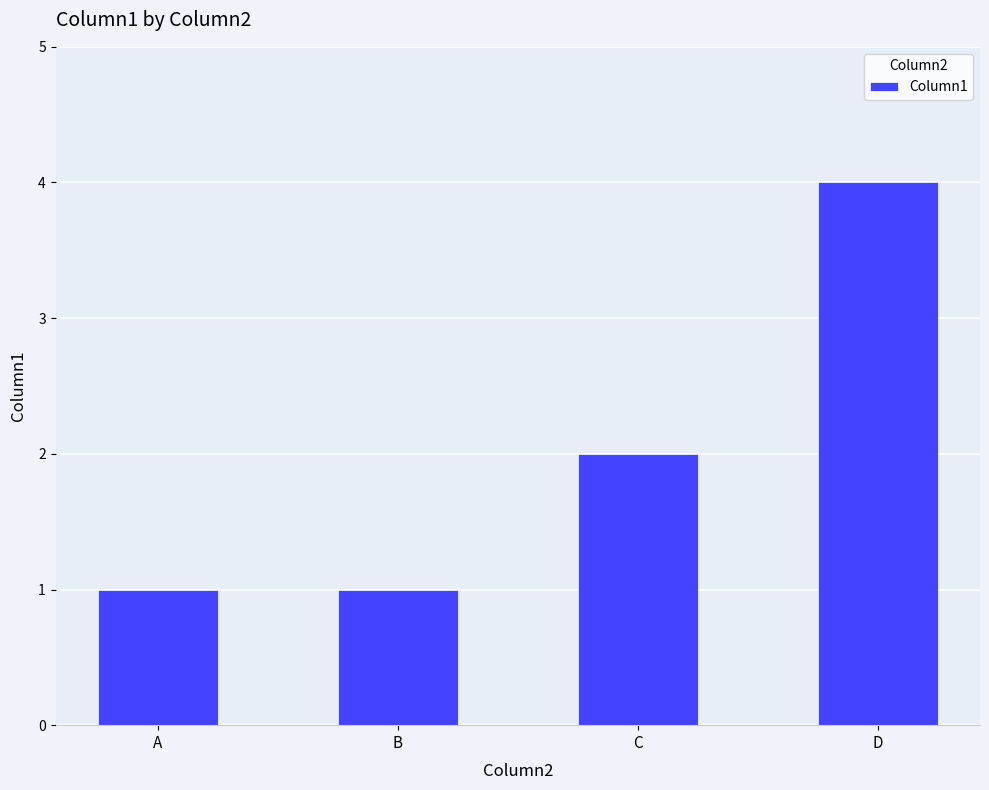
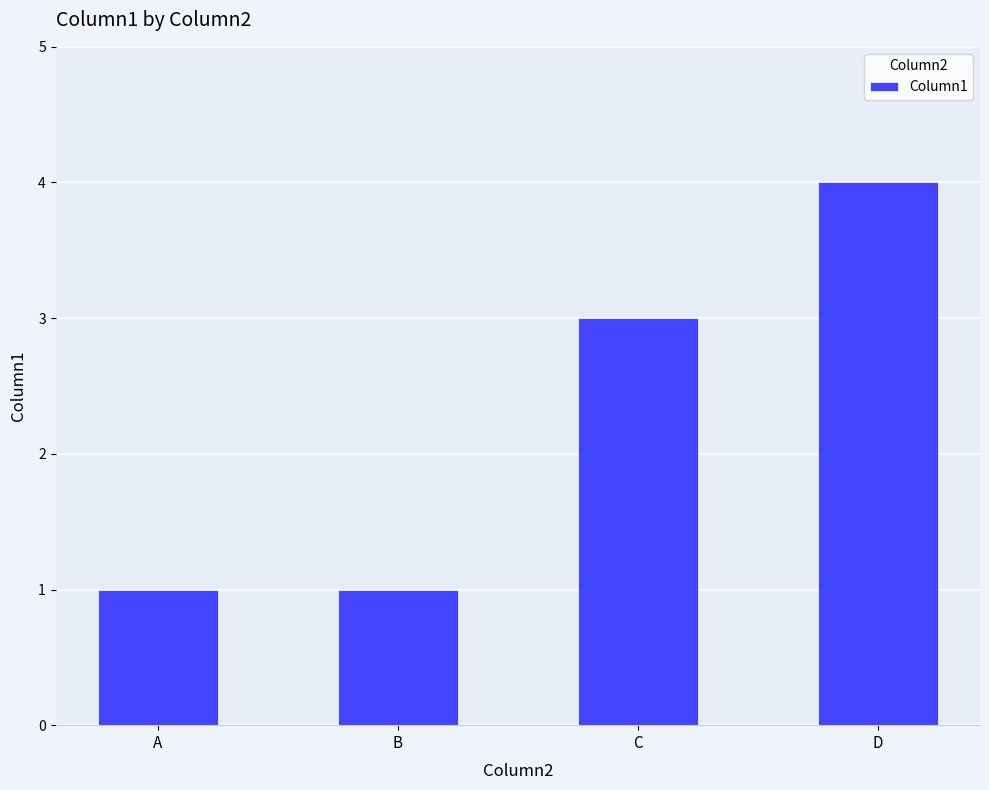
  {
    "A": 1,
    "B": 1,
-   "C": 2,
+   "C": 3,
    "D": 4
  }
